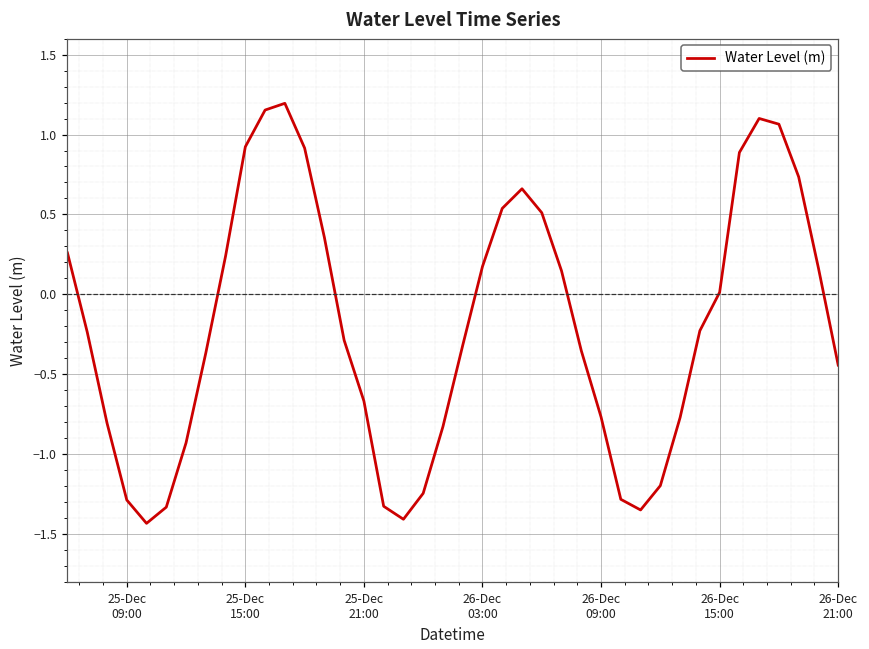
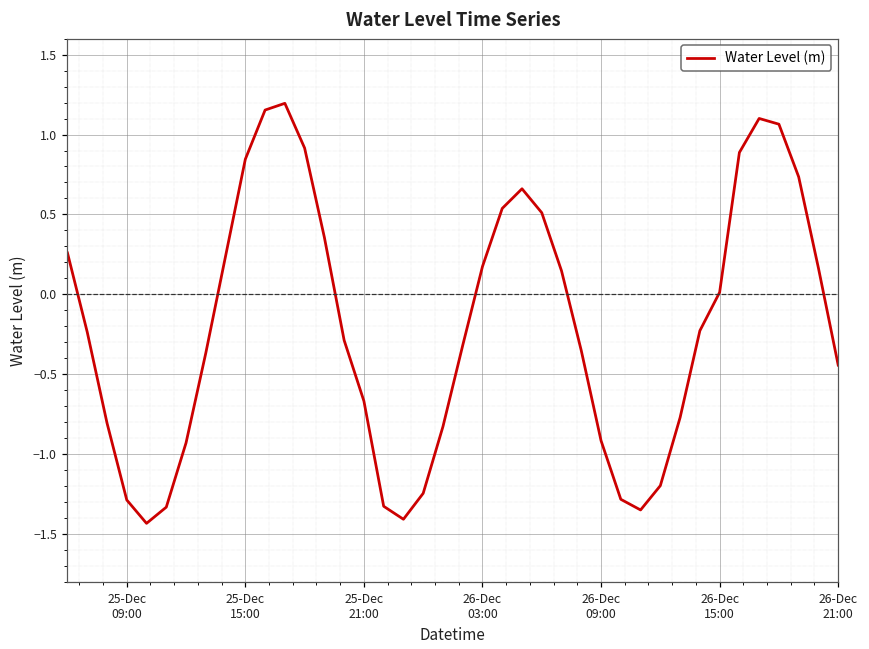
  {
    "25-Dec 09:00": -1.29,
-   "25-Dec 15:00": 0.92,
+   "25-Dec 15:00": 0.85,
    "25-Dec 21:00": -0.67,
    "26-Dec 03:00": 0.17,
-   "26-Dec 09:00": -0.77,
+   "26-Dec 09:00": -0.92,
    "26-Dec 15:00": 0.01,
    "26-Dec 21:00": -0.44
  }
